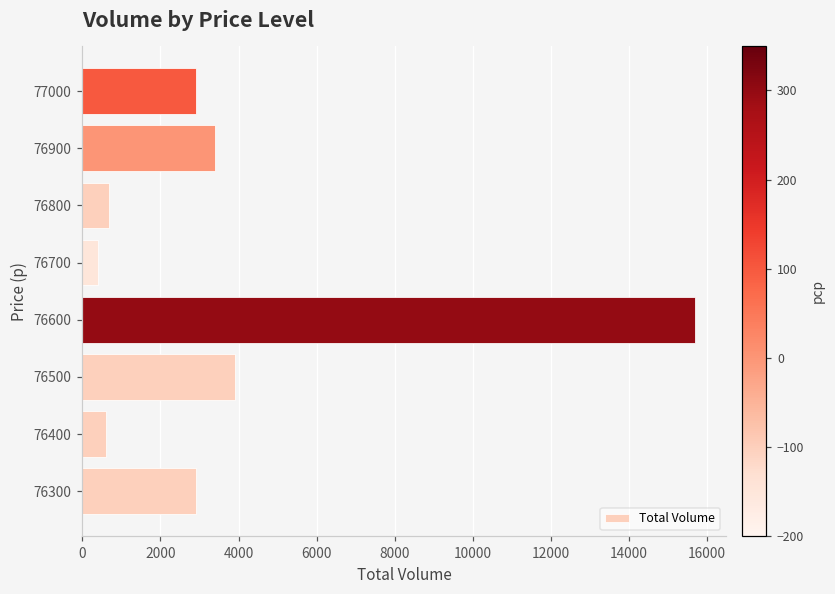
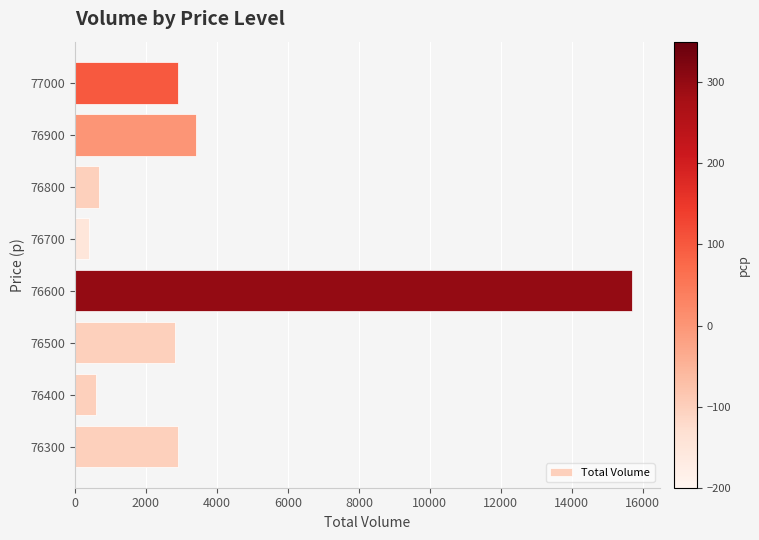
  {
    "77000": 2900,
    "76900": 3400,
    "76800": 700,
    "76700": 400,
    "76600": 15700,
-   "76500": 3900,
+   "76500": 2800,
    "76400": 600,
    "76300": 2900
  }
